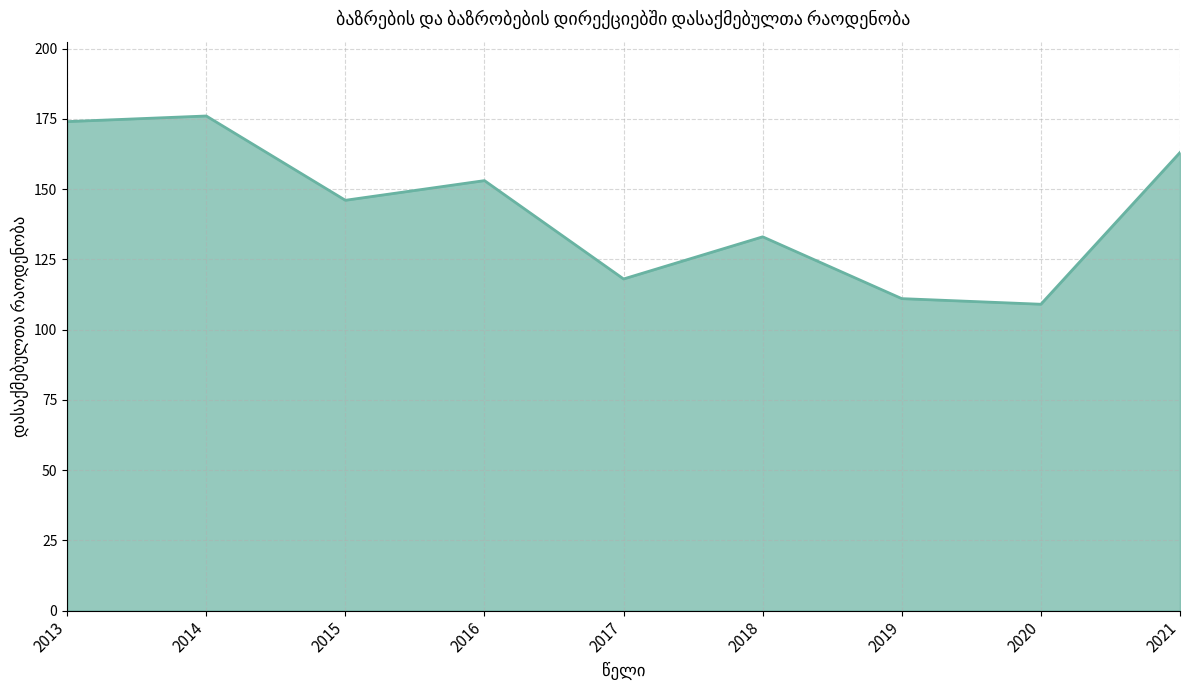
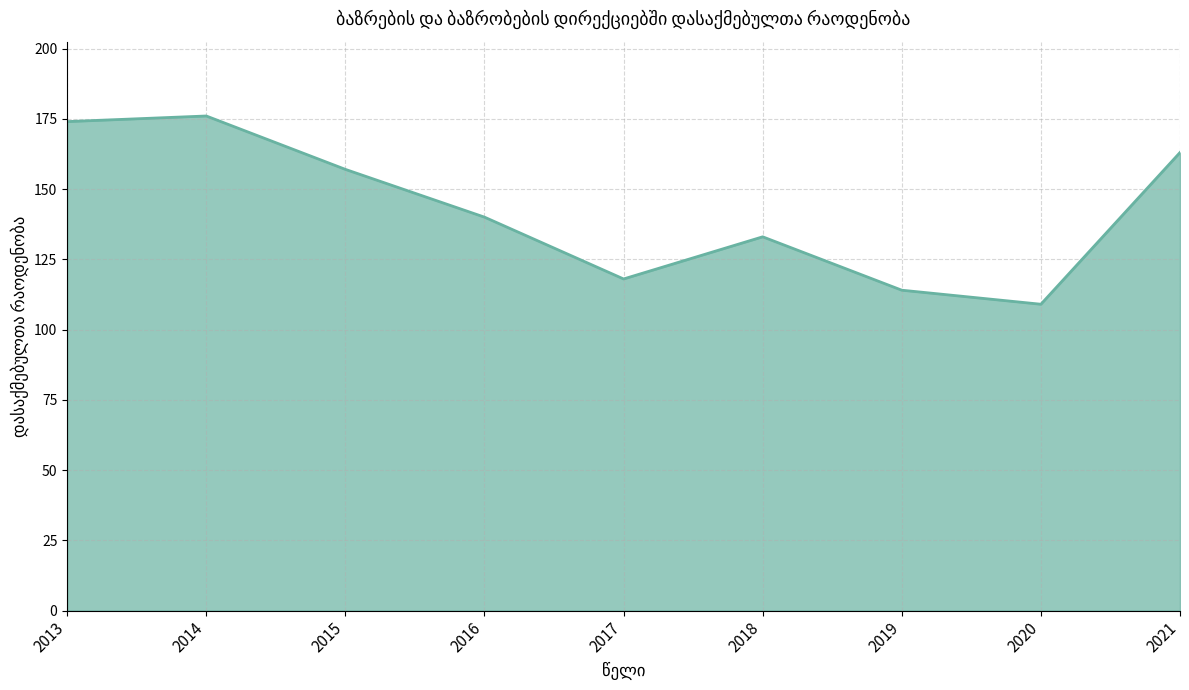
  {
    "2013": 174,
    "2014": 176,
-   "2015": 146,
-   "2016": 153,
+   "2015": 157,
+   "2016": 140,
    "2017": 118,
    "2018": 133,
-   "2019": 111,
+   "2019": 114,
    "2020": 109,
    "2021": 163
  }
